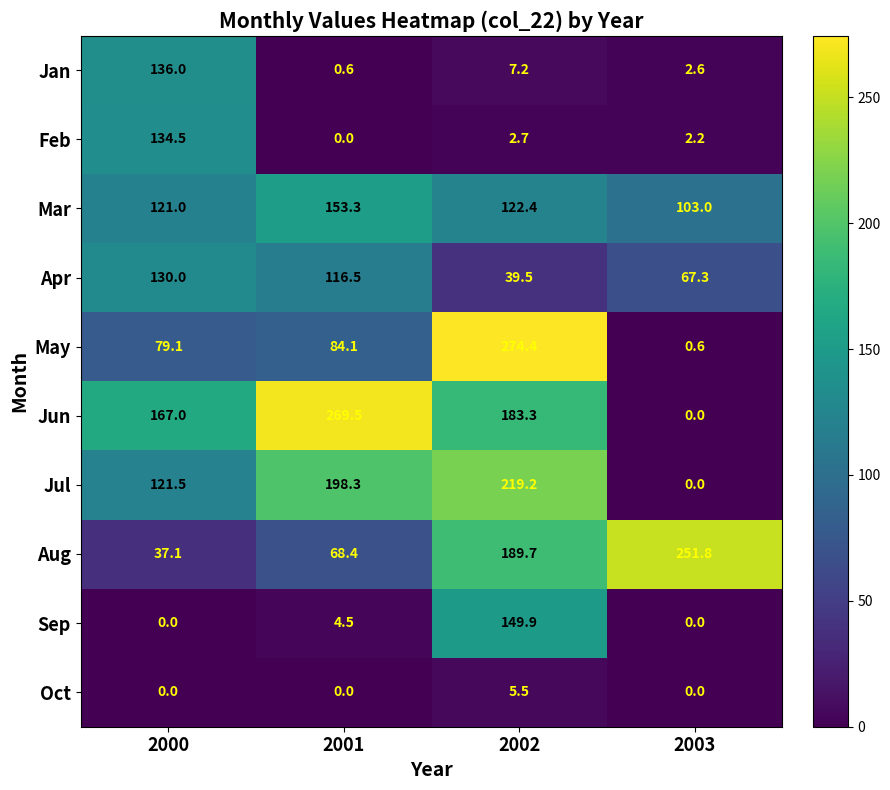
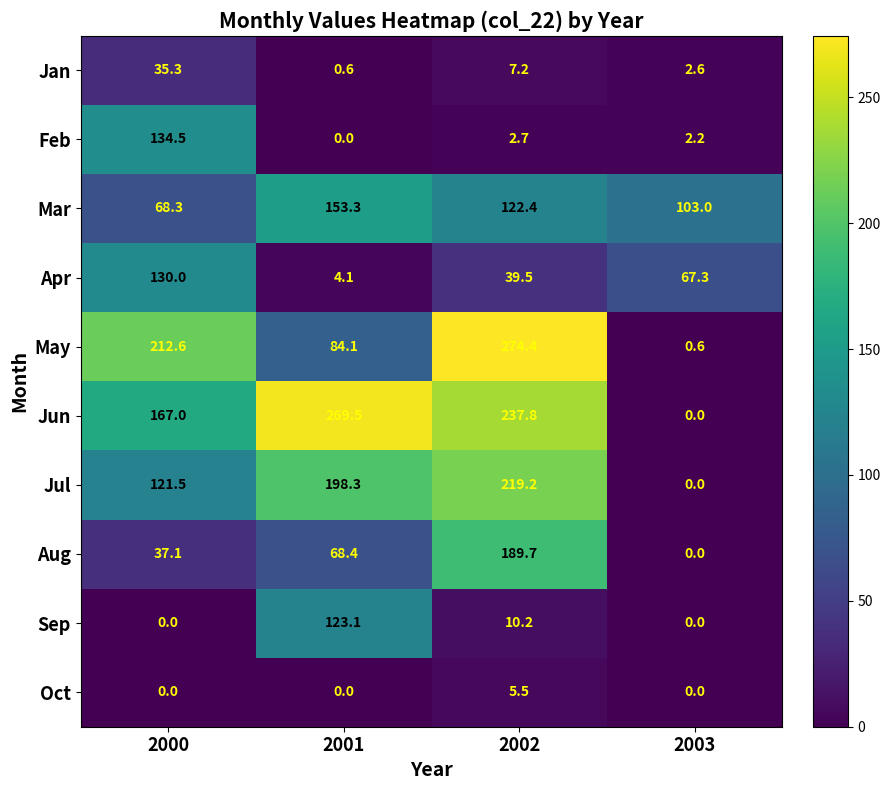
  {
    "Jan": {
-     "2000": 136.0,
+     "2000": 35.3,
      "2001": 0.6,
      "2002": 7.2,
      "2003": 2.6
    },
    "Feb": {
      "2000": 134.5,
      "2001": 0.0,
      "2002": 2.7,
      "2003": 2.2
    },
    "Mar": {
-     "2000": 121.0,
+     "2000": 68.3,
      "2001": 153.3,
      "2002": 122.4,
      "2003": 103.0
    },
    "Apr": {
      "2000": 130.0,
-     "2001": 116.5,
+     "2001": 4.1,
      "2002": 39.5,
      "2003": 67.3
    },
    "May": {
-     "2000": 79.1,
+     "2000": 212.6,
      "2001": 84.1,
      "2003": 0.6
    },
    "Jun": {
      "2000": 167.0,
-     "2002": 183.3,
+     "2002": 237.8,
      "2003": 0.0
    },
    "Jul": {
      "2000": 121.5,
      "2001": 198.3,
      "2002": 219.2,
      "2003": 0.0
    },
    "Aug": {
      "2000": 37.1,
      "2001": 68.4,
      "2002": 189.7,
-     "2003": 251.8
+     "2003": 0.0
    },
    "Sep": {
      "2000": 0.0,
-     "2001": 4.5,
-     "2002": 149.9,
+     "2001": 123.1,
+     "2002": 10.2,
      "2003": 0.0
    },
    "Oct": {
      "2000": 0.0,
      "2001": 0.0,
      "2002": 5.5,
      "2003": 0.0
    }
  }
